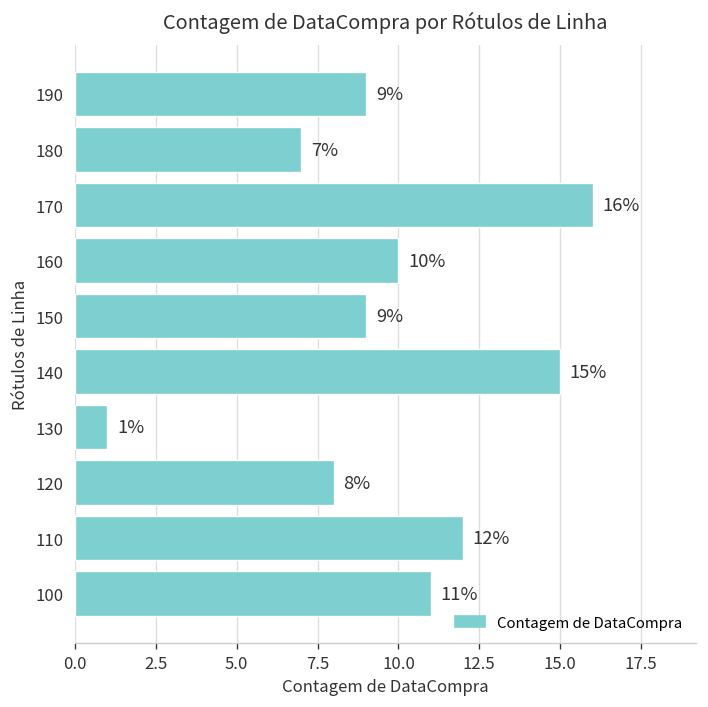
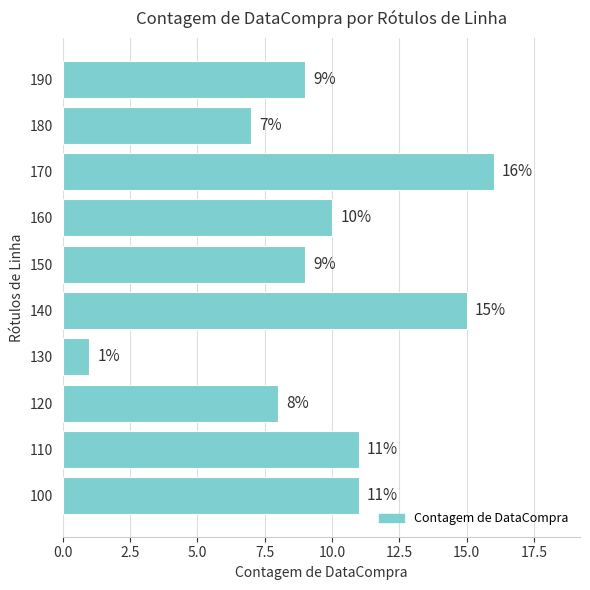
  {
    "190": "9%",
    "180": "7%",
    "170": "16%",
    "160": "10%",
    "150": "9%",
    "140": "15%",
    "130": "1%",
    "120": "8%",
-   "110": "12%",
+   "110": "11%",
    "100": "11%"
  }
